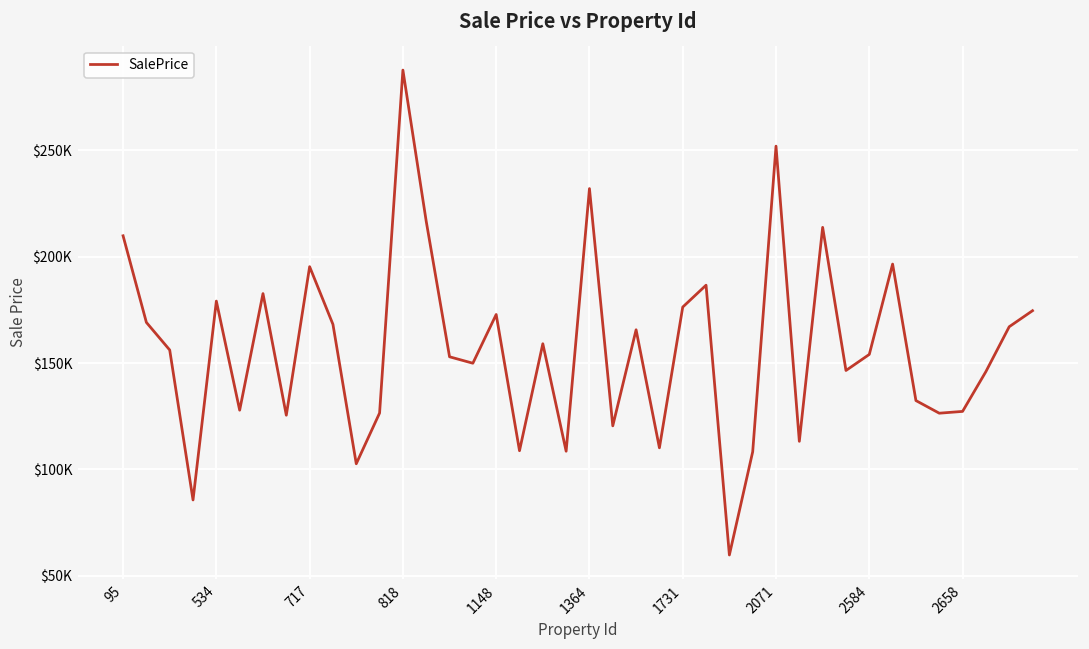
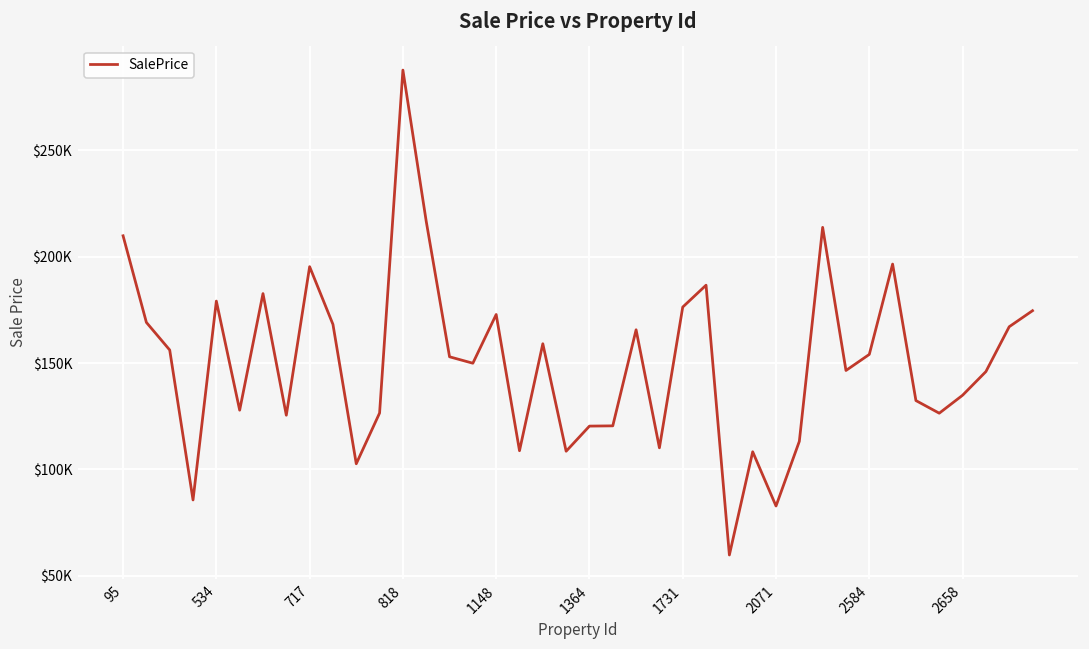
  {
    "95": "$210000",
    "534": "$179000",
    "717": "$195000",
    "818": "$288000",
    "1148": "$173000",
-   "1364": "$232000",
+   "1364": "$120000",
    "1731": "$176000",
-   "2071": "$252000",
+   "2071": "$83000",
    "2584": "$154000",
-   "2658": "$127000"
+   "2658": "$135000"
  }
